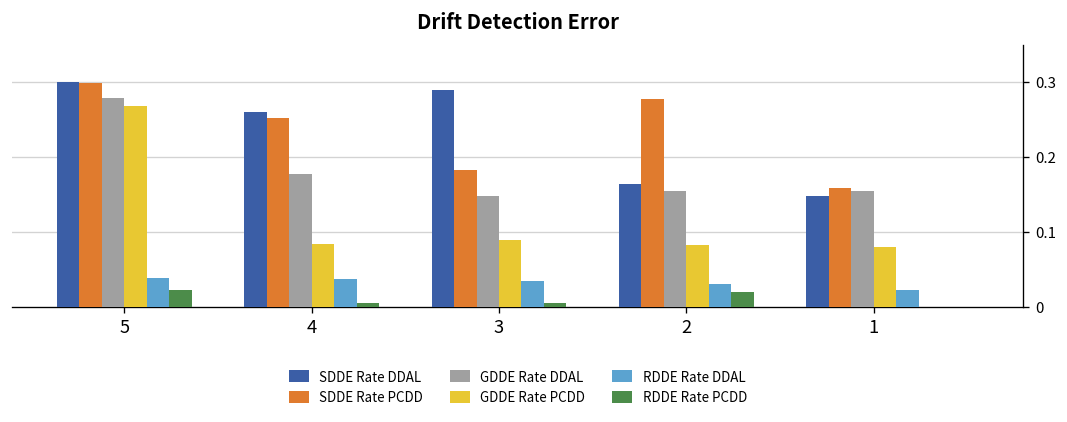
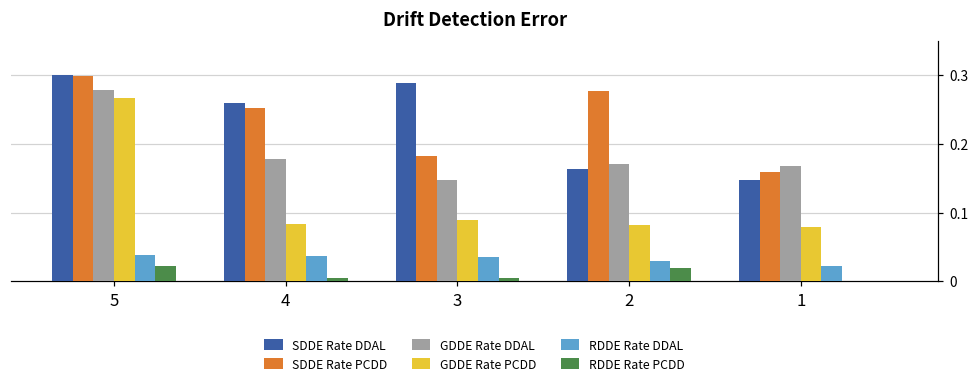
  {
    "SDDE Rate DDAL": {
      "5": 0.30,
      "4": 0.26,
      "3": 0.29,
      "2": 0.16,
      "1": 0.15
    },
    "SDDE Rate PCDD": {
      "5": 0.30,
      "4": 0.25,
      "3": 0.18,
      "2": 0.28,
      "1": 0.16
    },
    "GDDE Rate DDAL": {
      "5": 0.28,
      "4": 0.18,
      "3": 0.15,
-     "2": 0.16,
-     "1": 0.15
+     "2": 0.17,
+     "1": 0.17
    },
    "GDDE Rate PCDD": {
      "5": 0.27,
      "4": 0.08,
      "3": 0.09,
      "2": 0.08,
      "1": 0.08
    },
    "RDDE Rate DDAL": {
      "5": 0.04,
      "4": 0.04,
      "3": 0.03,
      "2": 0.03,
      "1": 0.02
    },
    "RDDE Rate PCDD": {
      "5": 0.02,
      "4": 0.01,
      "3": 0.01,
      "2": 0.02,
      "1": 0.00
    }
  }
